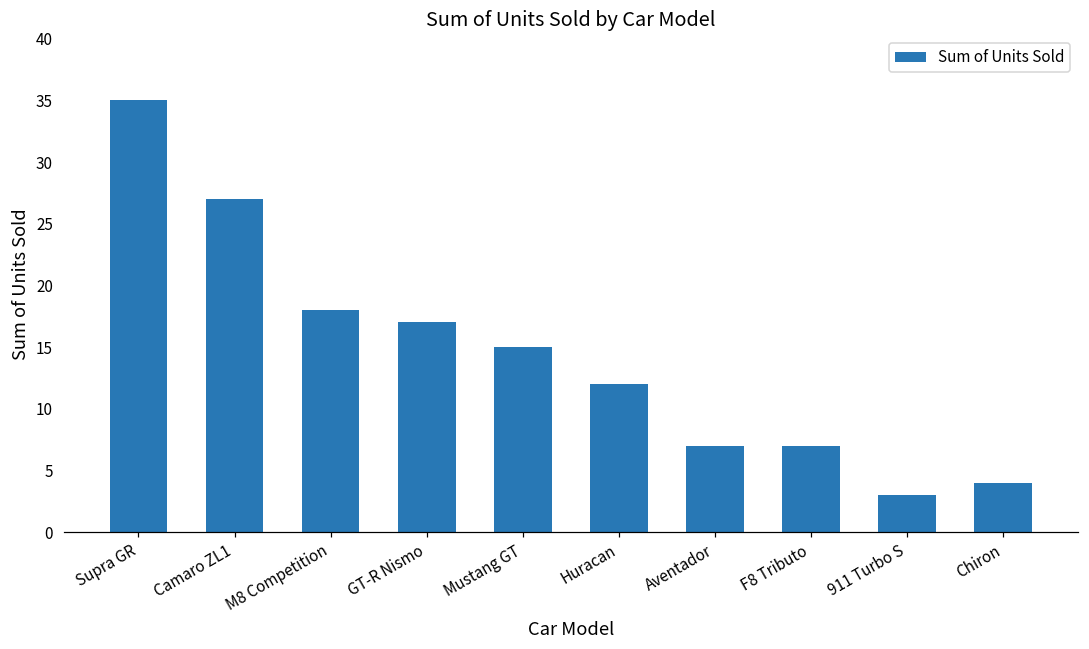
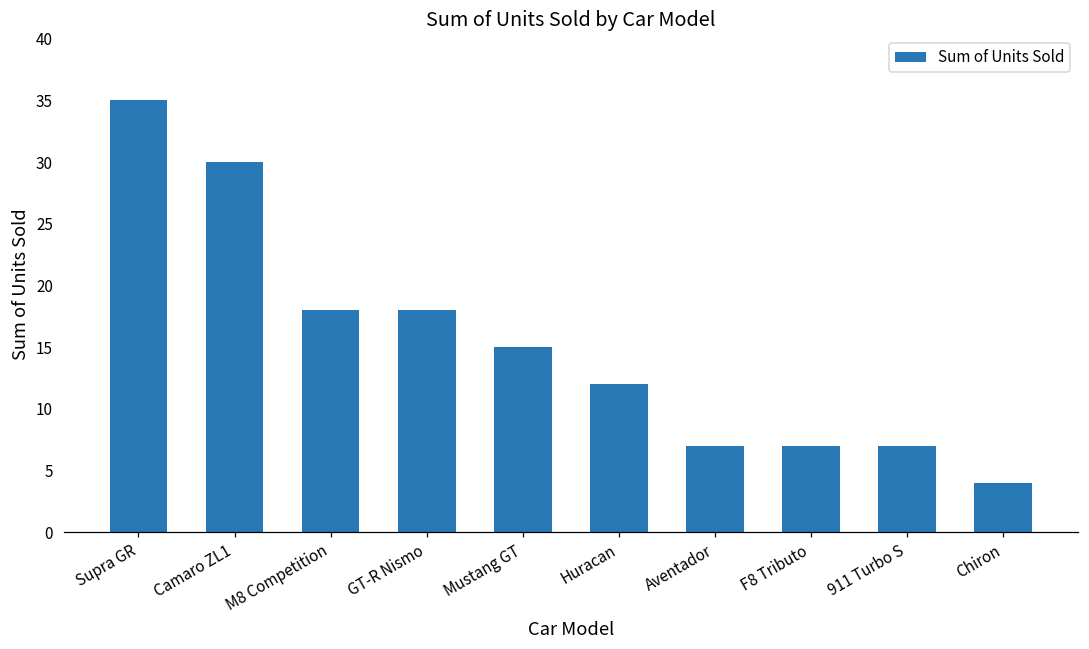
  {
    "Supra GR": 35,
-   "Camaro ZL1": 27,
+   "Camaro ZL1": 30,
    "M8 Competition": 18,
-   "GT-R Nismo": 17,
+   "GT-R Nismo": 18,
    "Mustang GT": 15,
    "Huracan": 12,
    "Aventador": 7,
    "F8 Tributo": 7,
-   "911 Turbo S": 3,
+   "911 Turbo S": 7,
    "Chiron": 4
  }
